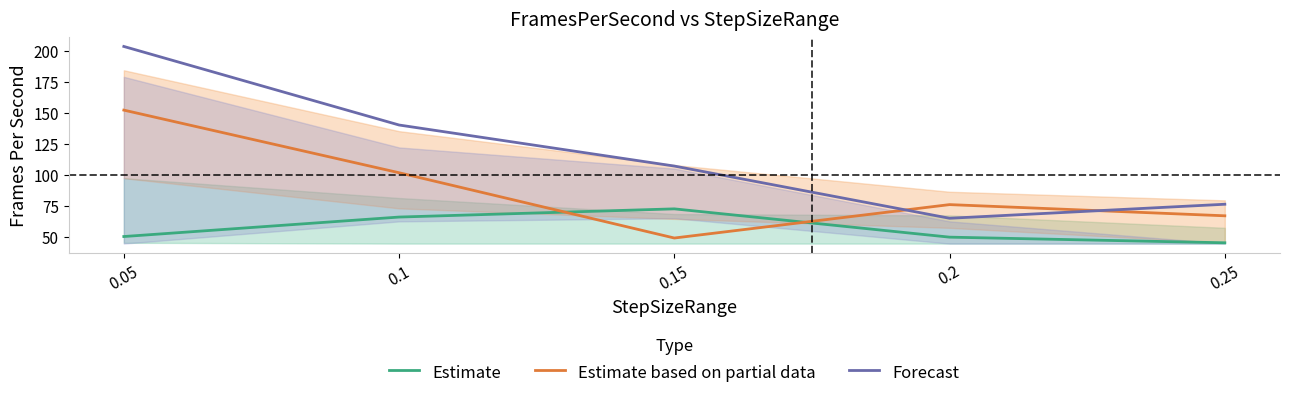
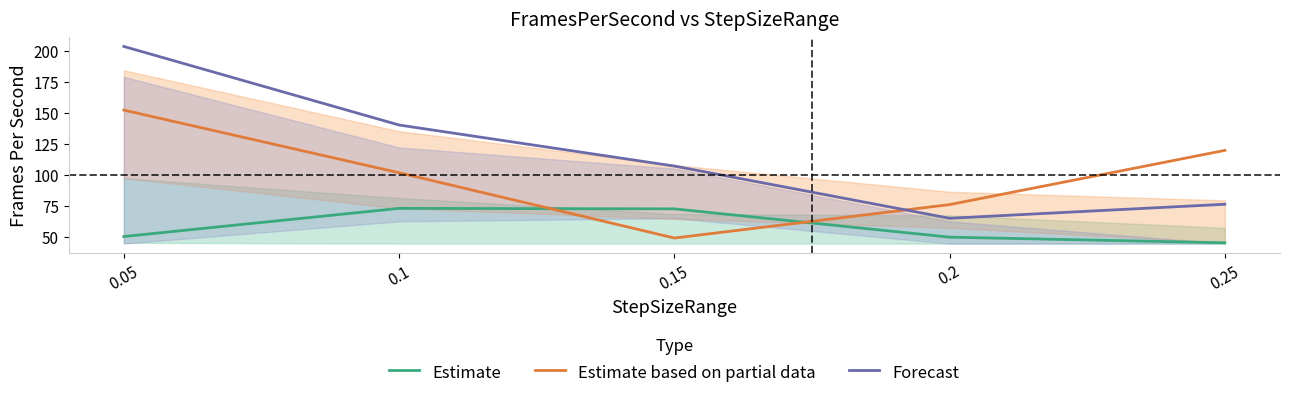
  {
    "Estimate": {
      "0.05": 51,
-     "0.1": 66,
+     "0.1": 73,
      "0.15": 73,
      "0.2": 50
    },
    "Estimate based on partial data": {
      "0.05": 152,
      "0.1": 102,
      "0.15": 50,
      "0.2": 76,
-     "0.25": 67
+     "0.25": 120
    }
  }
